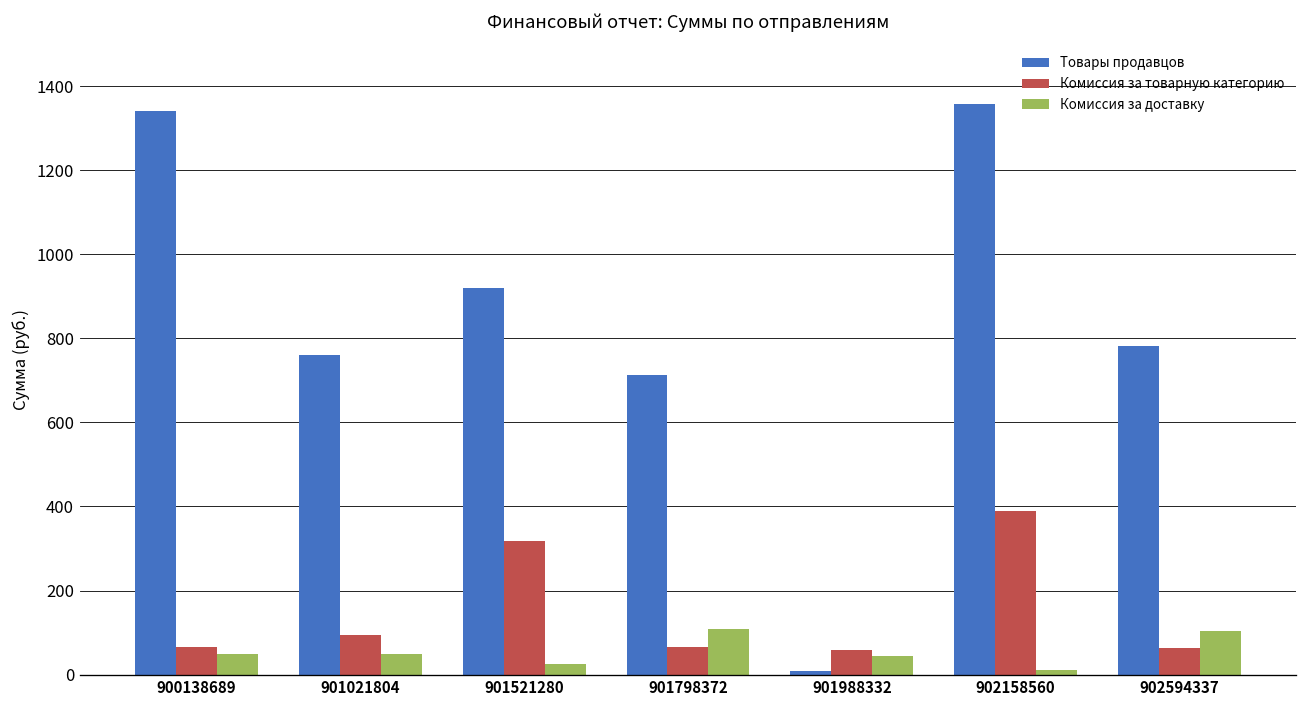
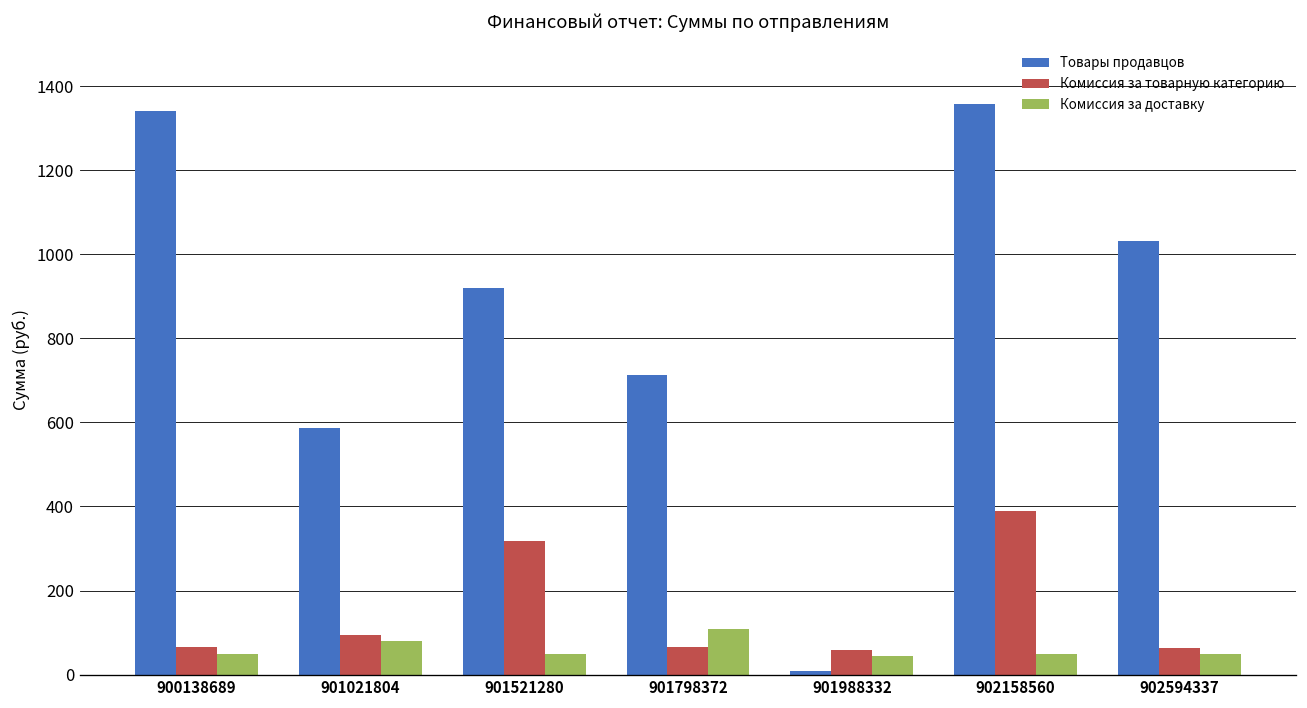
  {
    "Товары продавцов": {
      "900138689": 1340,
-     "901021804": 760,
+     "901021804": 590,
      "901521280": 920,
      "901798372": 710,
      "901988332": 10,
      "902158560": 1360,
-     "902594337": 780
+     "902594337": 1030
    },
    "Комиссия за товарную категорию": {
      "900138689": 70,
      "901021804": 90,
      "901521280": 320,
      "901798372": 70,
      "901988332": 60,
      "902158560": 390,
      "902594337": 60
    },
    "Комиссия за доставку": {
      "900138689": 50,
-     "901021804": 50,
-     "901521280": 30,
+     "901021804": 80,
+     "901521280": 50,
      "901798372": 110,
      "901988332": 50,
-     "902158560": 10,
-     "902594337": 100
+     "902158560": 50,
+     "902594337": 50
    }
  }
